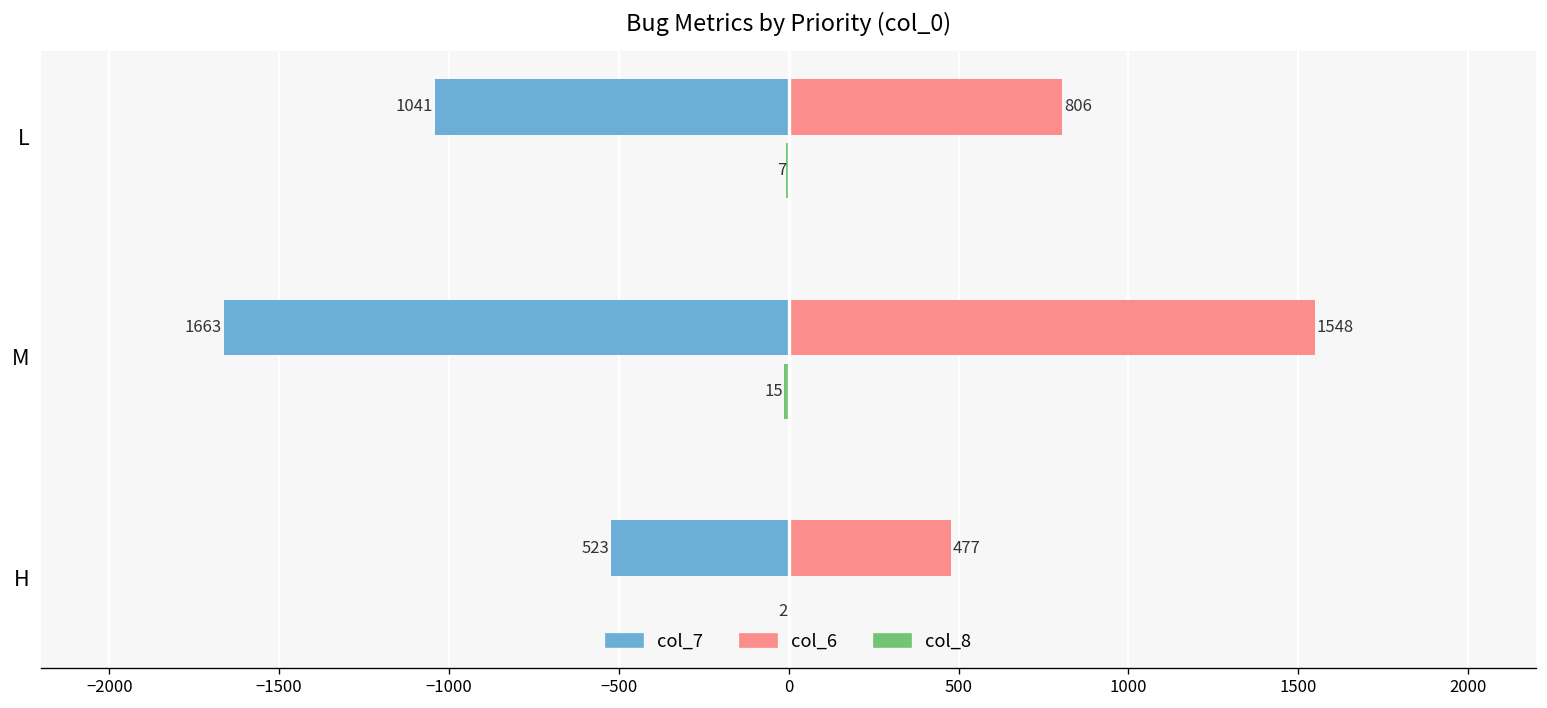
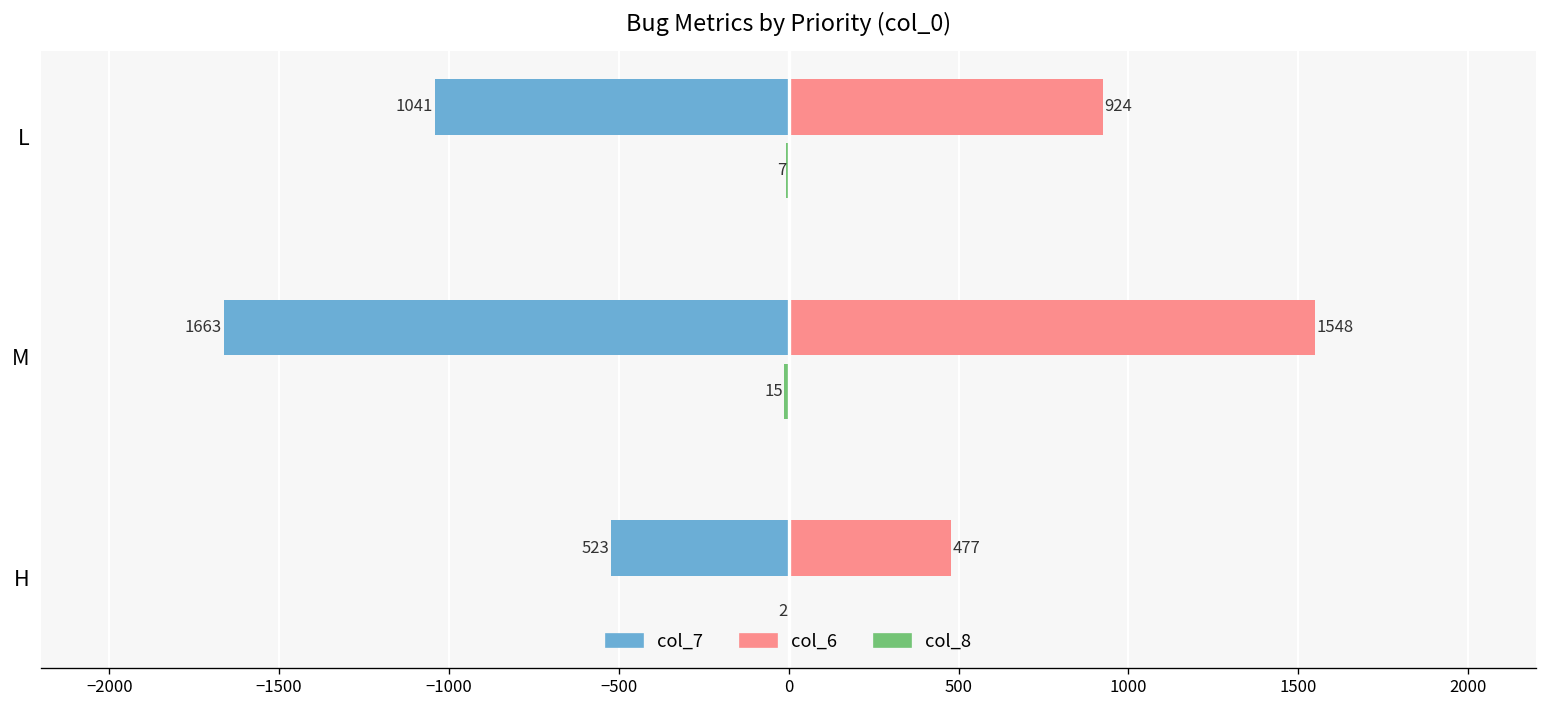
  {
    "col_6": {
-     "L": 806,
+     "L": 924,
      "M": 1548,
      "H": 477
    }
  }
